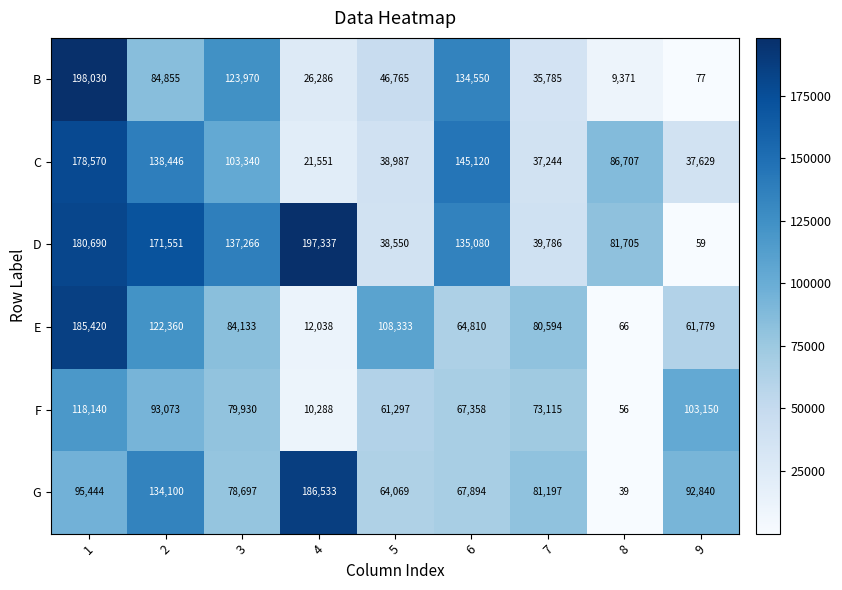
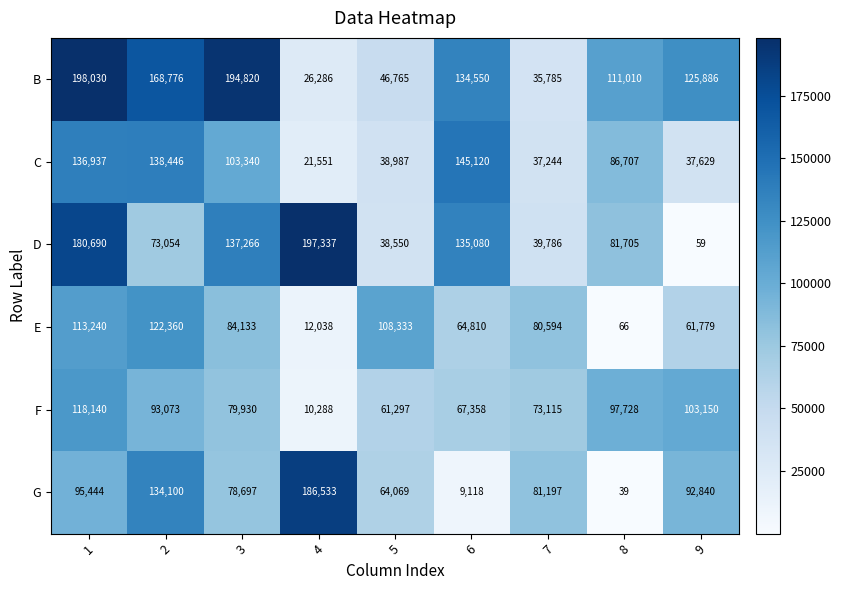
  {
    "B": {
      "1": "198,030",
-     "2": "84,855",
-     "3": "123,970",
+     "2": "168,776",
+     "3": "194,820",
      "4": "26,286",
      "5": "46,765",
      "6": "134,550",
      "7": "35,785",
-     "8": "9,371",
-     "9": "77"
+     "8": "111,010",
+     "9": "125,886"
    },
    "C": {
-     "1": "178,570",
+     "1": "136,937",
      "2": "138,446",
      "3": "103,340",
      "4": "21,551",
      "5": "38,987",
      "6": "145,120",
      "7": "37,244",
      "8": "86,707",
      "9": "37,629"
    },
    "D": {
      "1": "180,690",
-     "2": "171,551",
+     "2": "73,054",
      "3": "137,266",
      "4": "197,337",
      "5": "38,550",
      "6": "135,080",
      "7": "39,786",
      "8": "81,705",
      "9": "59"
    },
    "E": {
-     "1": "185,420",
+     "1": "113,240",
      "2": "122,360",
      "3": "84,133",
      "4": "12,038",
      "5": "108,333",
      "6": "64,810",
      "7": "80,594",
      "8": "66",
      "9": "61,779"
    },
    "F": {
      "1": "118,140",
      "2": "93,073",
      "3": "79,930",
      "4": "10,288",
      "5": "61,297",
      "6": "67,358",
      "7": "73,115",
-     "8": "56",
+     "8": "97,728",
      "9": "103,150"
    },
    "G": {
      "1": "95,444",
      "2": "134,100",
      "3": "78,697",
      "4": "186,533",
      "5": "64,069",
-     "6": "67,894",
+     "6": "9,118",
      "7": "81,197",
      "8": "39",
      "9": "92,840"
    }
  }
